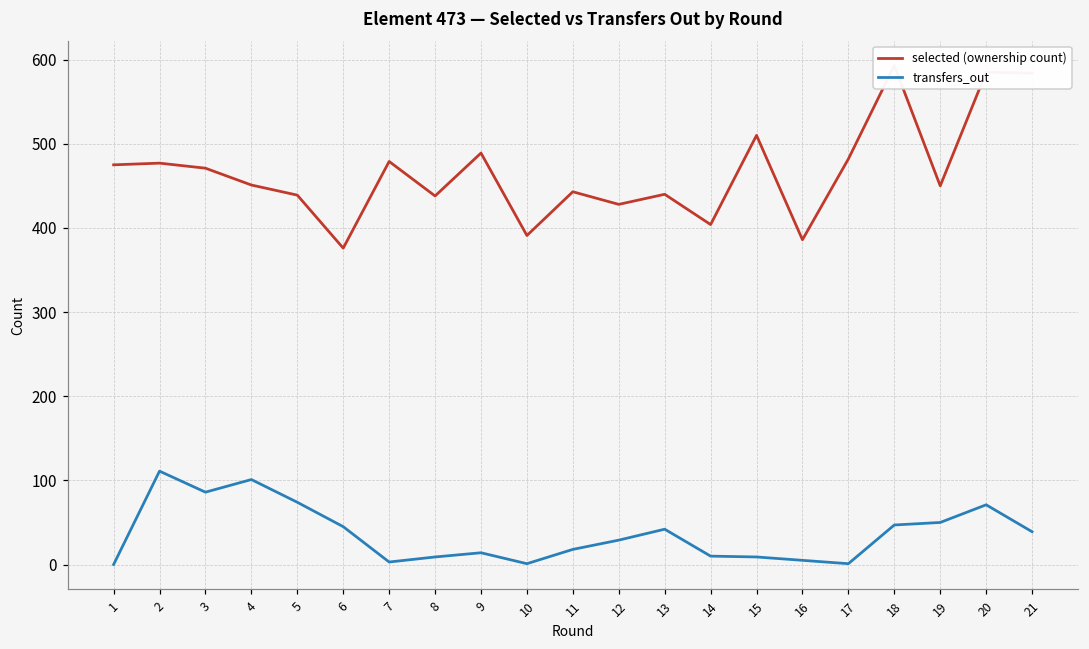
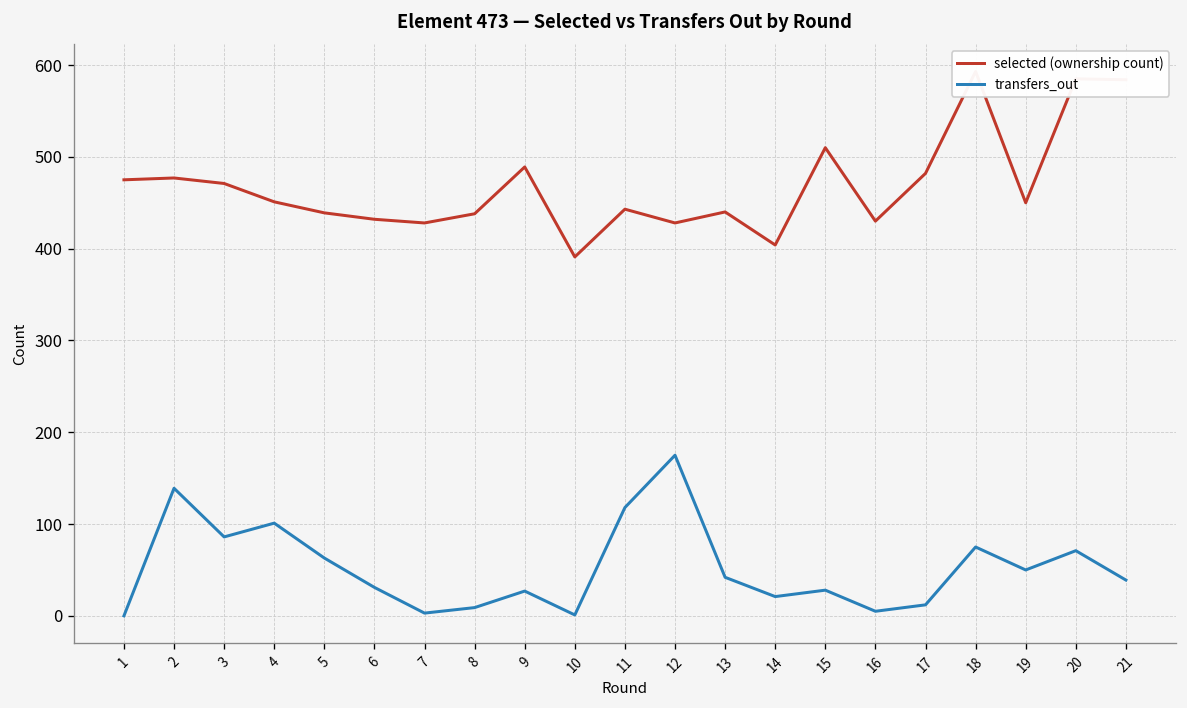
  {
    "selected (ownership count)": {
      "1": 480,
      "2": 480,
      "3": 470,
      "4": 450,
      "5": 440,
-     "6": 380,
-     "7": 480,
+     "6": 430,
+     "7": 430,
      "8": 440,
      "9": 490,
      "10": 390,
      "11": 440,
      "12": 430,
      "13": 440,
      "14": 400,
      "15": 510,
-     "16": 390,
+     "16": 430,
      "17": 480,
      "19": 450
    },
    "transfers_out": {
      "1": 0,
-     "2": 110,
+     "2": 140,
      "3": 90,
      "4": 100,
-     "5": 70,
-     "6": 50,
+     "5": 60,
+     "6": 30,
      "7": 0,
      "8": 10,
-     "9": 10,
+     "9": 30,
      "10": 0,
-     "11": 20,
-     "12": 30,
+     "11": 120,
+     "12": 180,
      "13": 40,
-     "14": 10,
-     "15": 10,
+     "14": 20,
+     "15": 30,
      "16": 10,
-     "17": 0,
-     "18": 50,
+     "17": 10,
+     "18": 80,
      "19": 50,
      "20": 70,
      "21": 40
    }
  }
